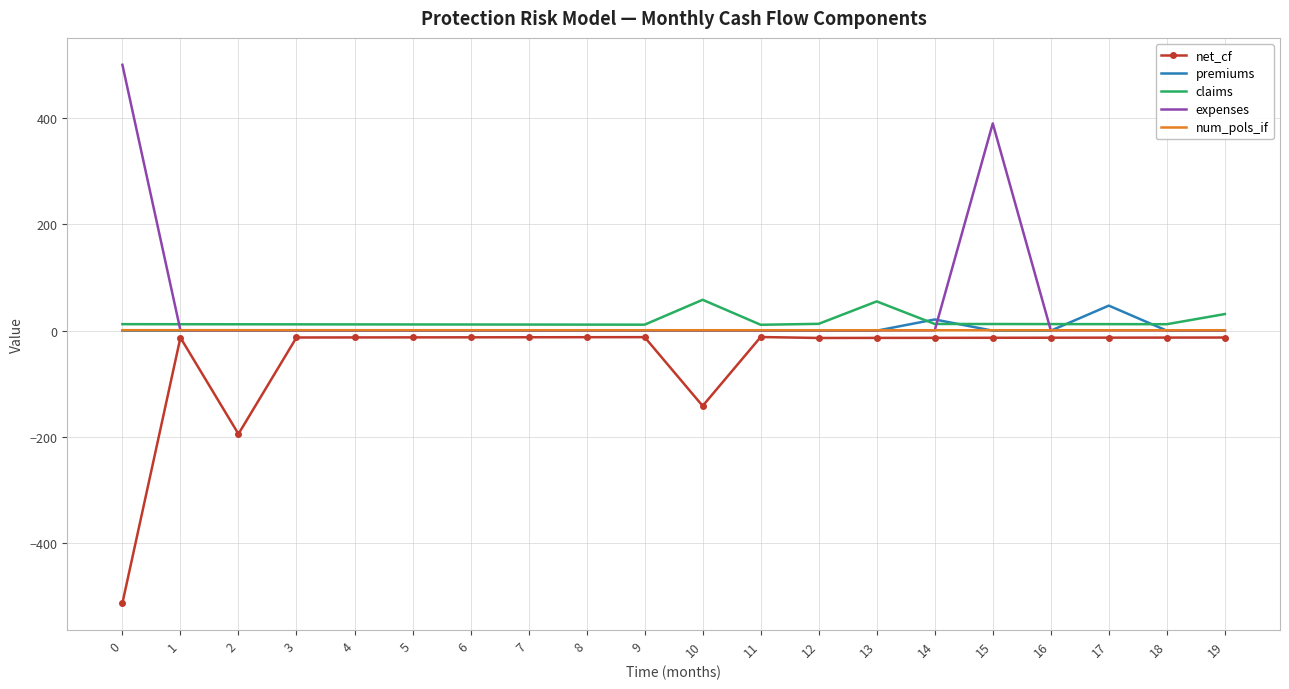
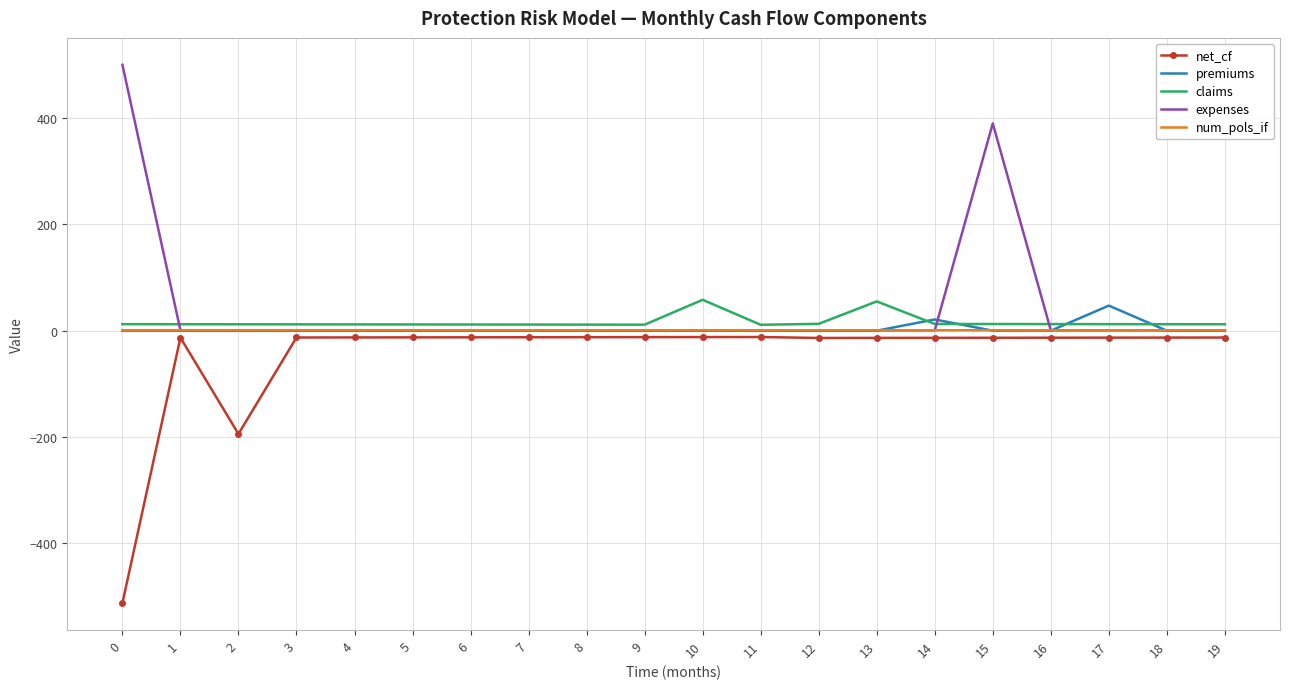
  {
    "net_cf": {
      "0": -510,
      "1": -10,
      "2": -190,
      "3": -10,
      "4": -10,
      "5": -10,
      "6": -10,
      "7": -10,
      "8": -10,
      "9": -10,
-     "10": -140,
+     "10": -10,
      "11": -10,
      "12": -10,
      "13": -10,
      "14": -10,
      "15": -10,
      "16": -10,
      "17": -10,
      "18": -10,
      "19": -10
    },
    "premiums": {
      "14": 20,
      "17": 50
    },
    "claims": {
      "0": 10,
      "1": 10,
      "2": 10,
      "3": 10,
      "4": 10,
      "5": 10,
      "6": 10,
      "7": 10,
      "8": 10,
      "9": 10,
      "10": 60,
      "11": 10,
      "12": 10,
      "13": 60,
      "14": 10,
      "15": 10,
      "16": 10,
      "17": 10,
      "18": 10,
-     "19": 30
+     "19": 10
    },
    "expenses": {
      "0": 500,
      "15": 390
    }
  }
